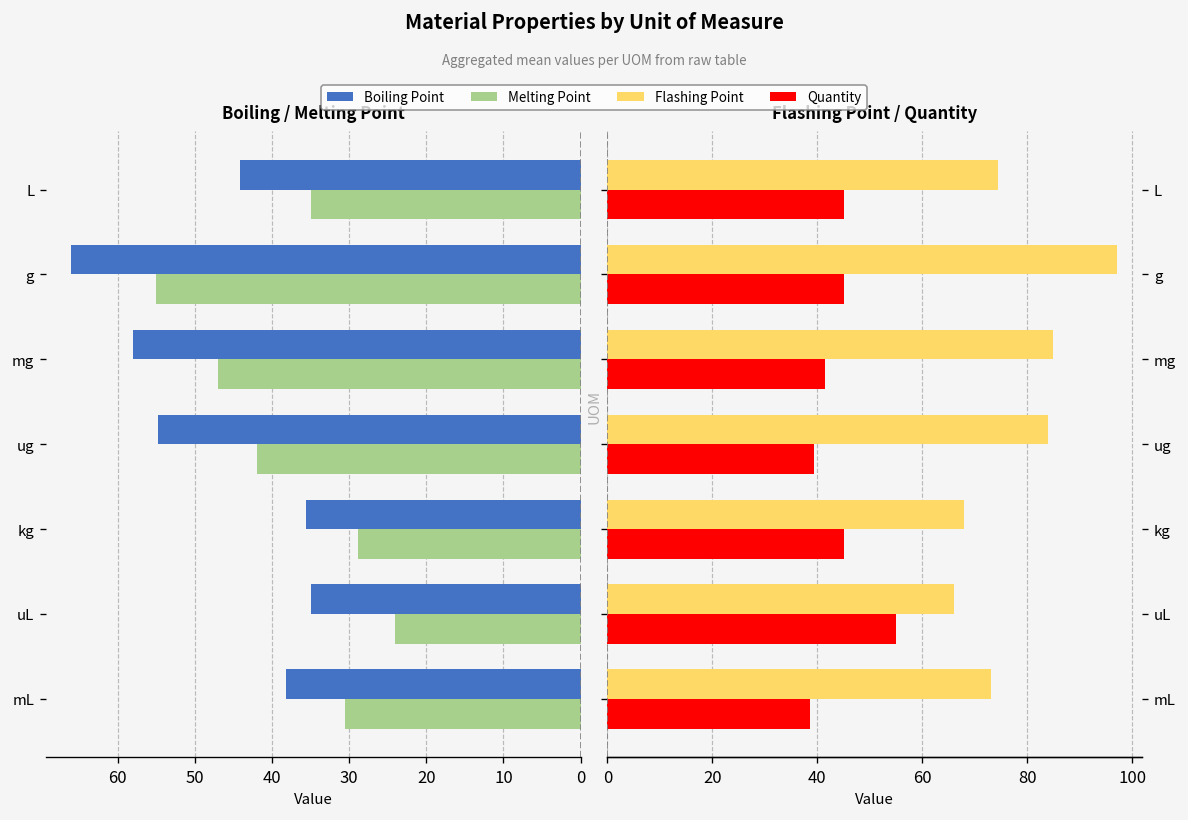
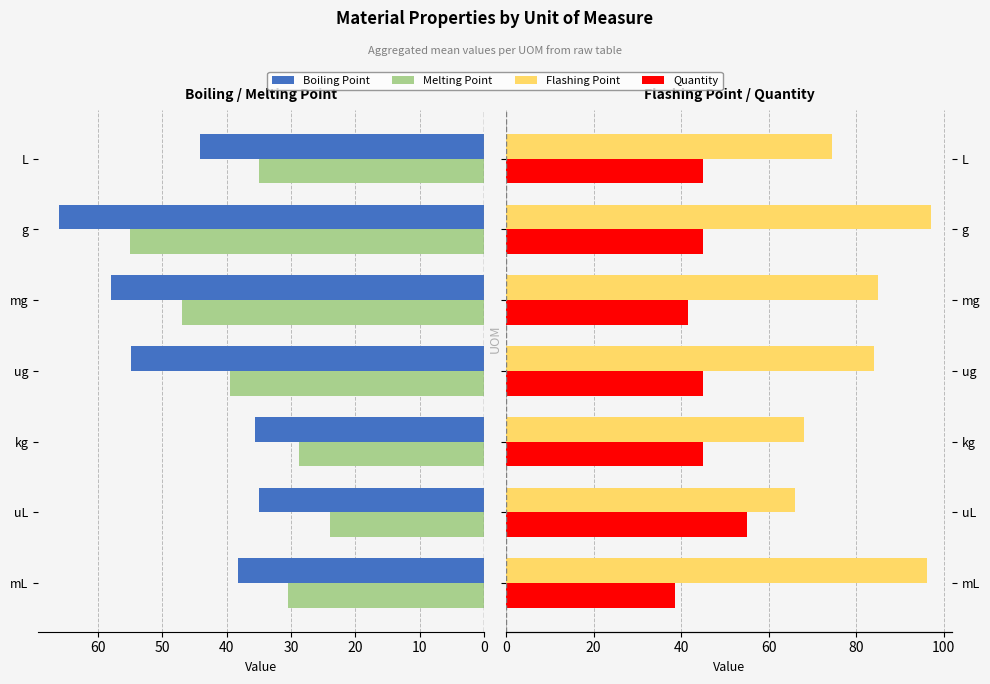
  {
    "Boiling / Melting Point": {
      "Boiling Point": {
        "L": 44,
        "g": 66,
        "mg": 58,
        "ug": 55,
        "kg": 36,
        "uL": 35,
        "mL": 38
      },
      "Melting Point": {
        "L": 35,
        "g": 55,
        "mg": 47,
-       "ug": 42,
+       "ug": 40,
        "kg": 29,
        "uL": 24,
        "mL": 31
      }
    },
    "Flashing Point / Quantity": {
      "Flashing Point": {
        "L": 74,
        "g": 97,
        "mg": 85,
        "ug": 84,
        "kg": 68,
        "uL": 66,
-       "mL": 73
+       "mL": 96
      },
      "Quantity": {
        "L": 45,
        "g": 45,
        "mg": 42,
-       "ug": 39,
+       "ug": 45,
        "kg": 45,
        "uL": 55,
        "mL": 39
      }
    }
  }
